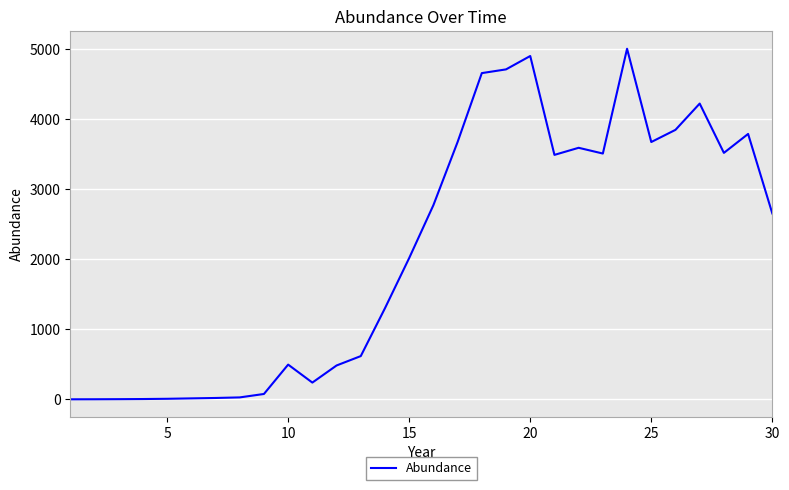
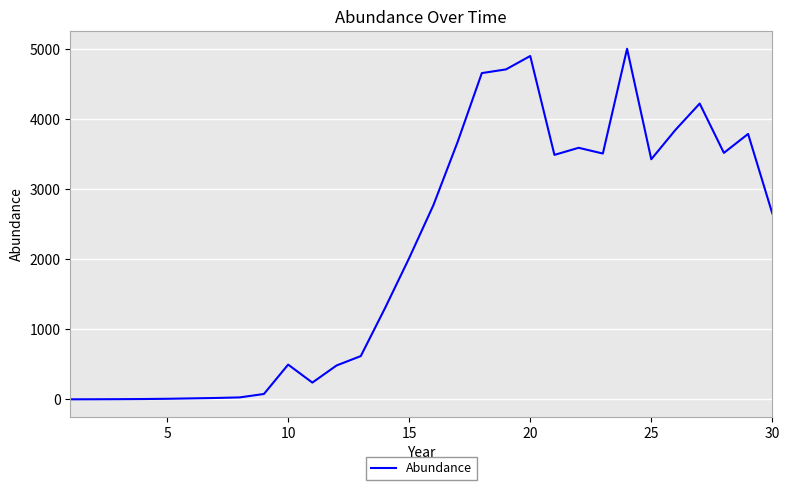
  {
    "5": 0,
    "10": 500,
    "15": 2000,
    "20": 4900,
-   "25": 3700,
+   "25": 3400,
    "30": 2700
  }
